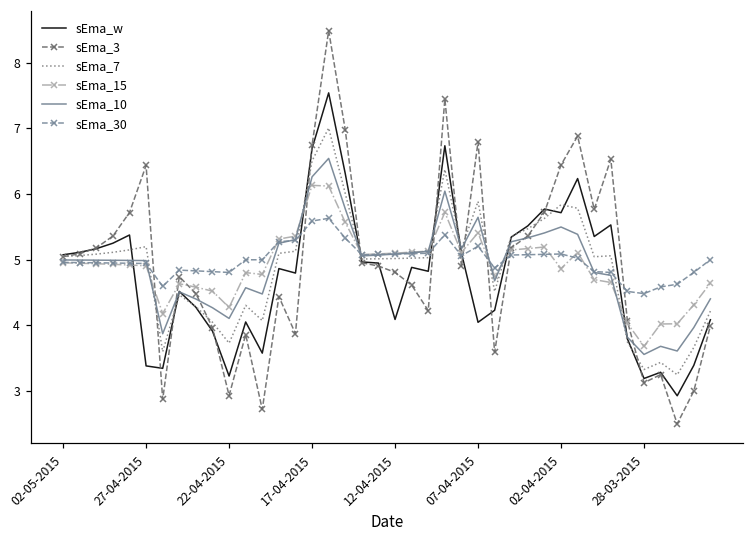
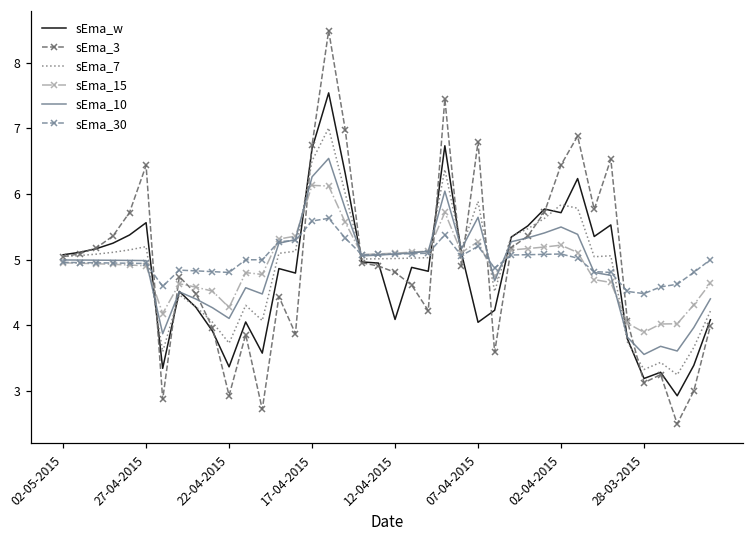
  {
    "sEma_w": {
-     "27-04-2015": 3.4,
-     "22-04-2015": 3.2,
+     "27-04-2015": 5.6,
+     "22-04-2015": 3.4,
      "17-04-2015": 6.7,
      "12-04-2015": 4.1,
      "07-04-2015": 4.0,
      "02-04-2015": 5.7,
      "28-03-2015": 3.2
    },
    "sEma_15": {
      "22-04-2015": 4.3,
      "17-04-2015": 6.1,
-     "07-04-2015": 5.4,
-     "02-04-2015": 4.9,
-     "28-03-2015": 3.7
+     "07-04-2015": 5.3,
+     "02-04-2015": 5.2,
+     "28-03-2015": 3.9
    }
  }
